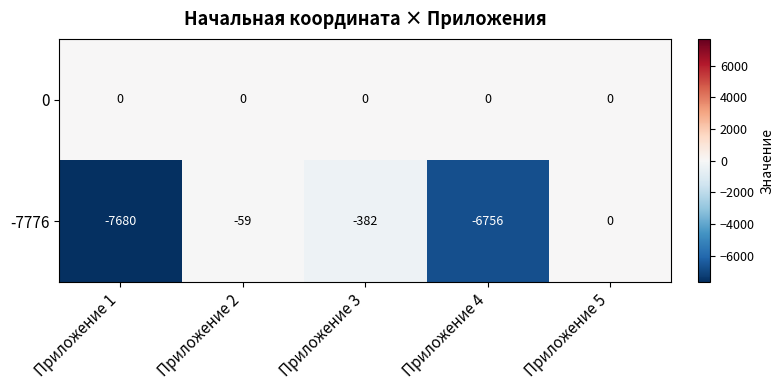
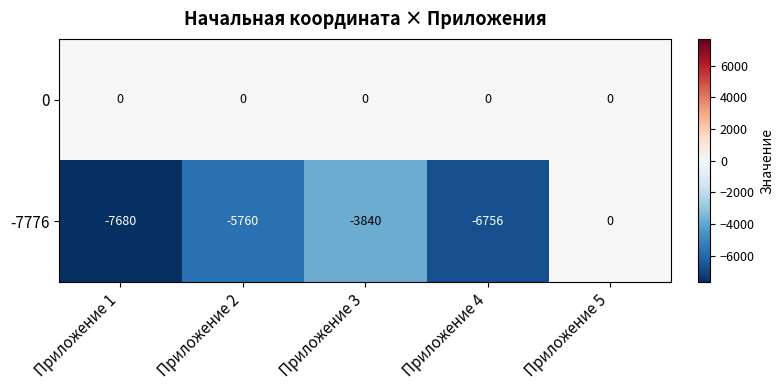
  {
    "0": {
      "Приложение 1": 0,
      "Приложение 2": 0,
      "Приложение 3": 0,
      "Приложение 4": 0,
      "Приложение 5": 0
    },
    "-7776": {
      "Приложение 1": -7680,
-     "Приложение 2": -59,
-     "Приложение 3": -382,
+     "Приложение 2": -5760,
+     "Приложение 3": -3840,
      "Приложение 4": -6756,
      "Приложение 5": 0
    }
  }
